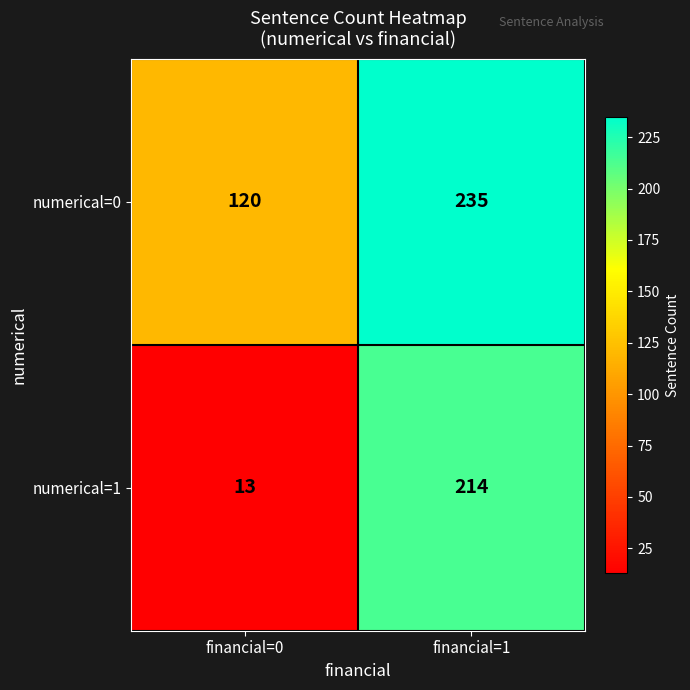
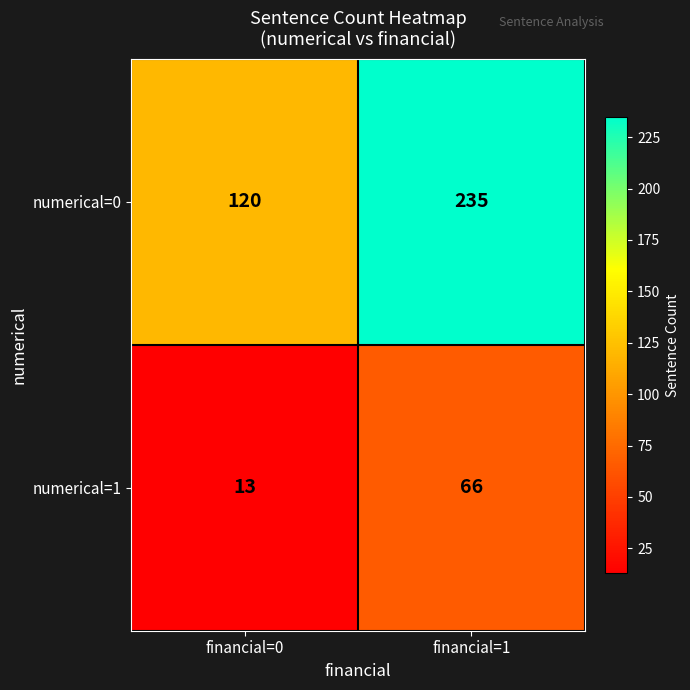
  {
    "numerical=0": {
      "financial=0": 120,
      "financial=1": 235
    },
    "numerical=1": {
      "financial=0": 13,
-     "financial=1": 214
+     "financial=1": 66
    }
  }
